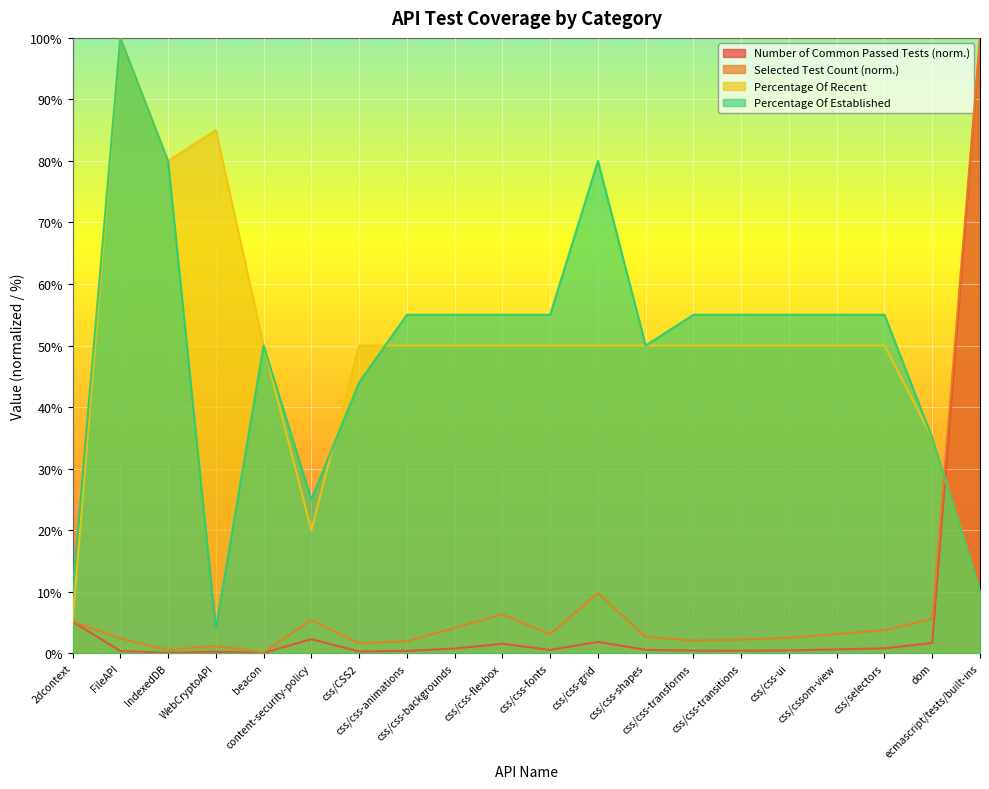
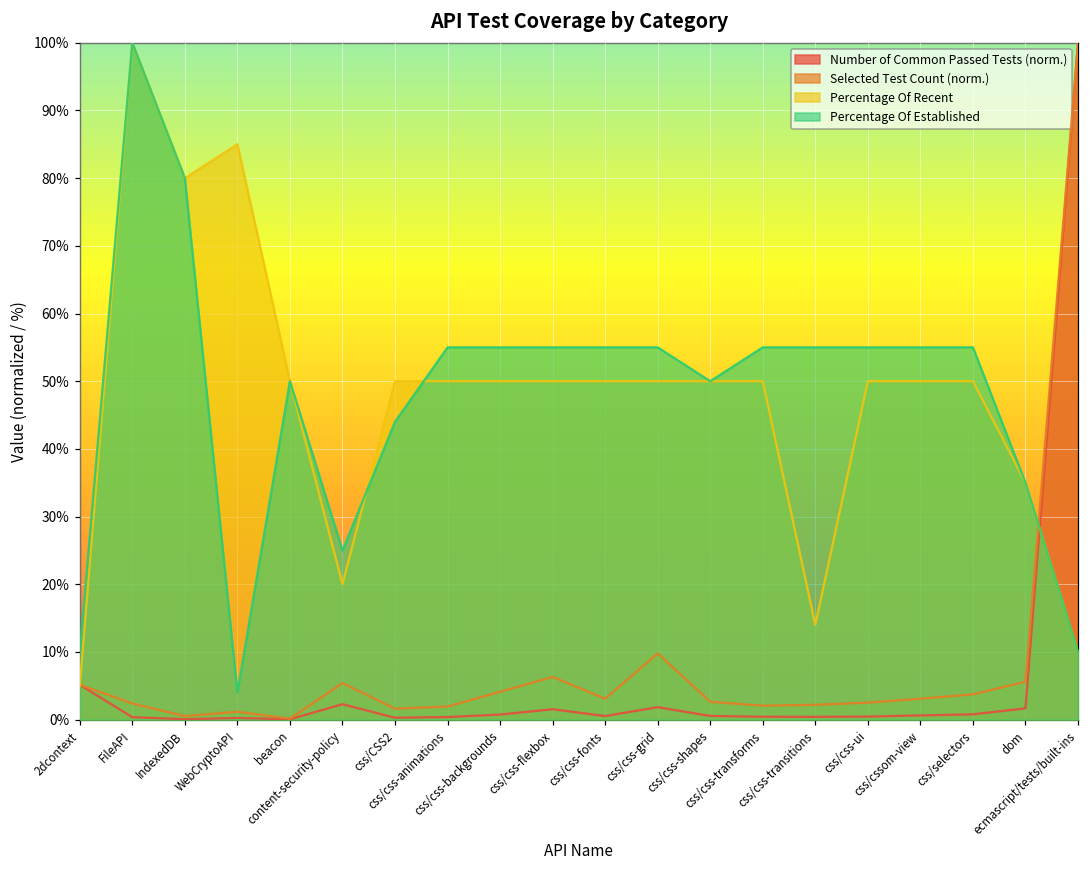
  {
    "Percentage Of Recent": {
      "WebCryptoAPI": "85%",
      "content-security-policy": "20%",
      "css/CSS2": "50%",
      "css/css-animations": "50%",
      "css/css-backgrounds": "50%",
      "css/css-flexbox": "50%",
      "css/css-fonts": "50%",
      "css/css-grid": "50%",
      "css/css-transforms": "50%",
-     "css/css-transitions": "50%",
+     "css/css-transitions": "14%",
      "css/css-ui": "50%",
      "css/cssom-view": "50%",
      "css/selectors": "50%"
    },
    "Percentage Of Established": {
      "2dcontext": "10%",
      "WebCryptoAPI": "4%",
      "content-security-policy": "25%",
      "css/CSS2": "44%",
      "css/css-animations": "55%",
      "css/css-backgrounds": "55%",
      "css/css-flexbox": "55%",
      "css/css-fonts": "55%",
-     "css/css-grid": "80%",
+     "css/css-grid": "55%",
      "css/css-transforms": "55%",
      "css/css-transitions": "55%",
      "css/css-ui": "55%",
      "css/cssom-view": "55%",
      "css/selectors": "55%"
    }
  }
